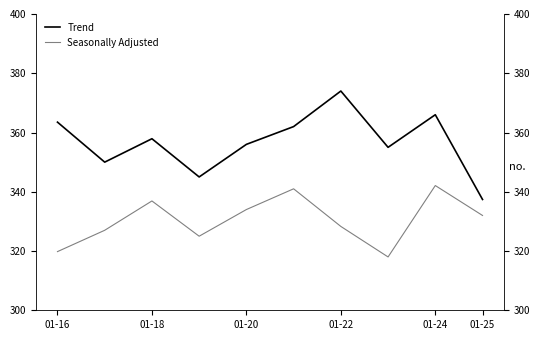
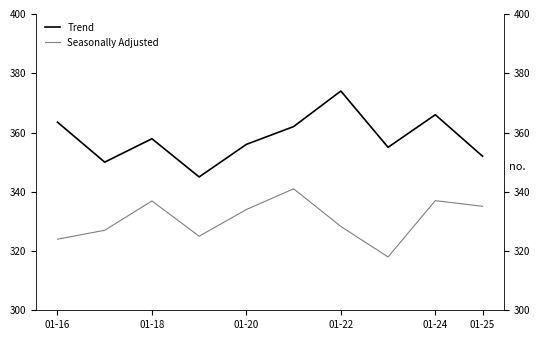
  {
    "Trend": {
      "01-16": 364,
      "01-18": 358,
      "01-20": 356,
      "01-22": 374,
      "01-24": 366,
-     "01-25": 337
+     "01-25": 352
    },
    "Seasonally Adjusted": {
-     "01-16": 320,
+     "01-16": 324,
      "01-18": 337,
      "01-20": 334,
      "01-22": 328,
-     "01-24": 342,
-     "01-25": 332
+     "01-24": 337,
+     "01-25": 335
    }
  }
